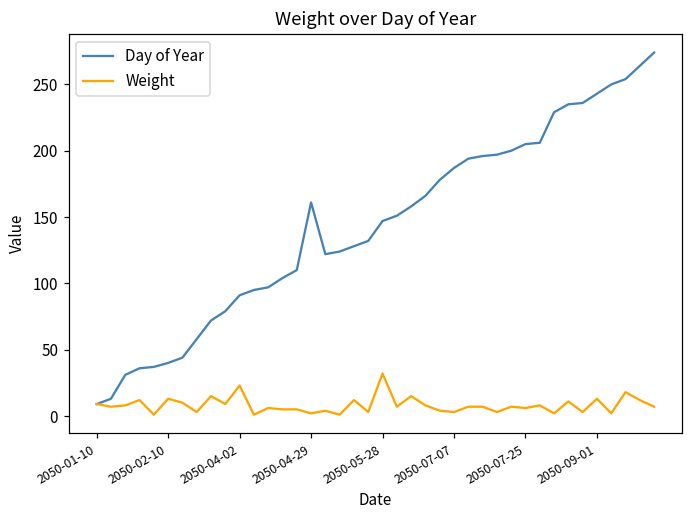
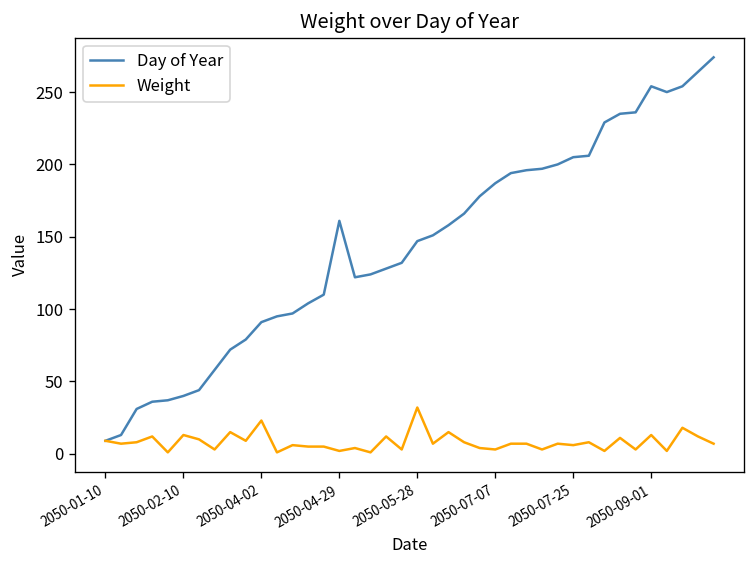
  {
    "Day of Year": {
      "2050-02-10": 40,
      "2050-04-02": 91,
      "2050-04-29": 161,
      "2050-05-28": 147,
      "2050-07-07": 187,
      "2050-07-25": 205,
-     "2050-09-01": 243
+     "2050-09-01": 254
    },
    "Weight": {
      "2050-02-10": 13,
      "2050-04-02": 23,
      "2050-04-29": 2,
      "2050-05-28": 32,
      "2050-07-07": 3,
      "2050-07-25": 6,
      "2050-09-01": 13
    }
  }
